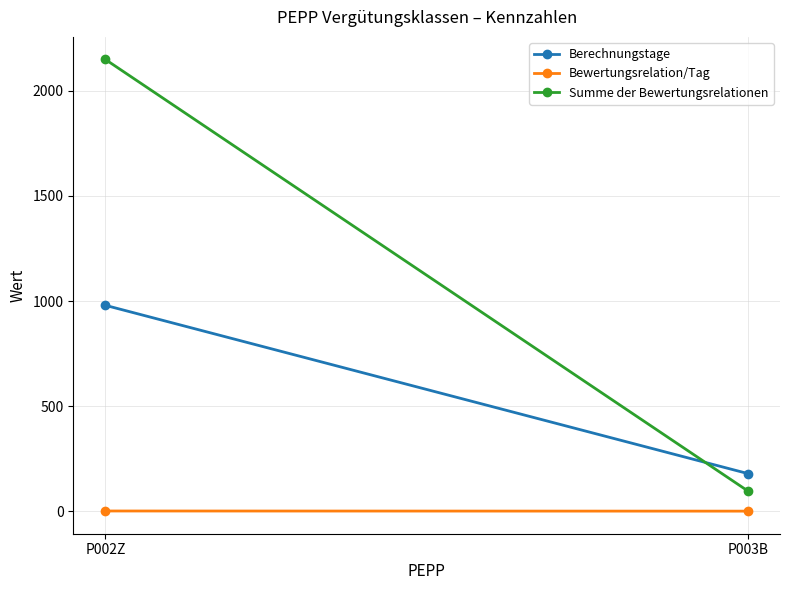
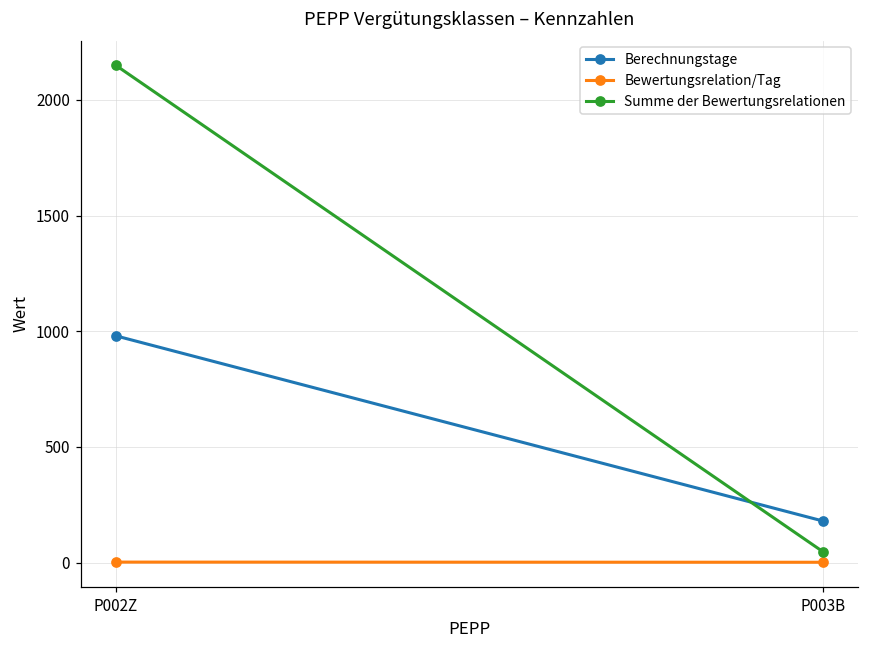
  {
    "Berechnungstage": {
      "P002Z": 980,
      "P003B": 180
    },
    "Bewertungsrelation/Tag": {
      "P002Z": 0,
      "P003B": 0
    },
    "Summe der Bewertungsrelationen": {
      "P002Z": 2150,
-     "P003B": 100
+     "P003B": 50
    }
  }
